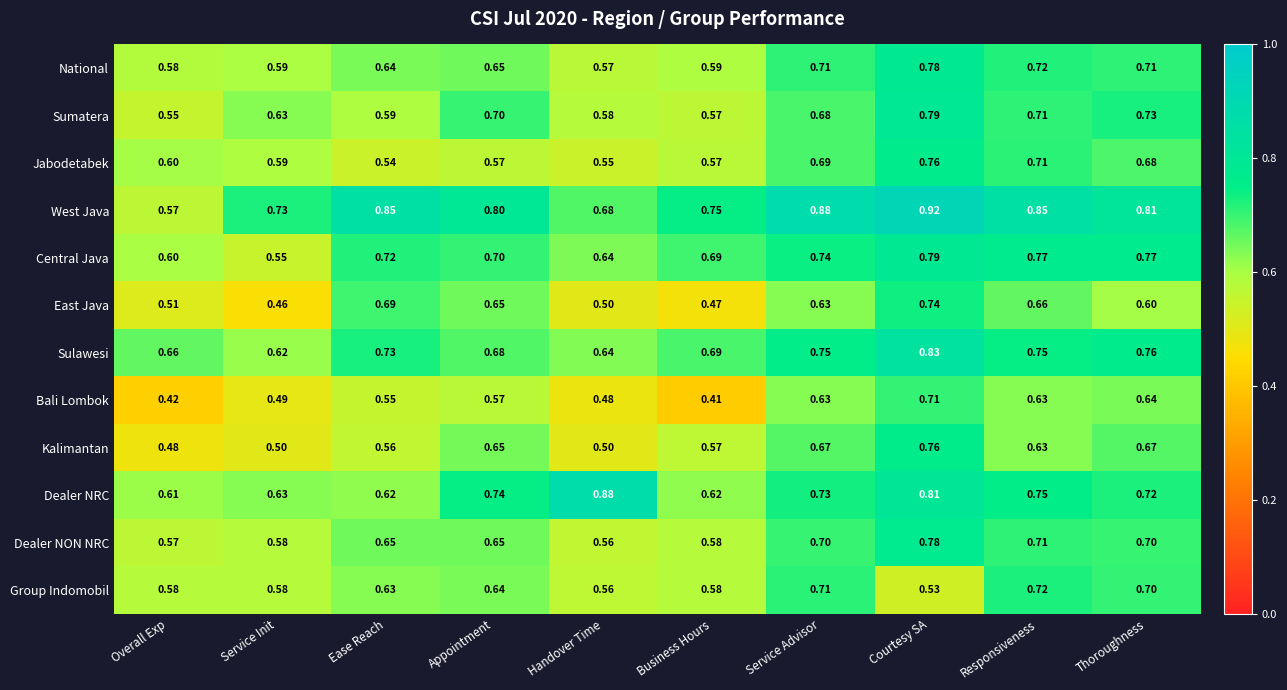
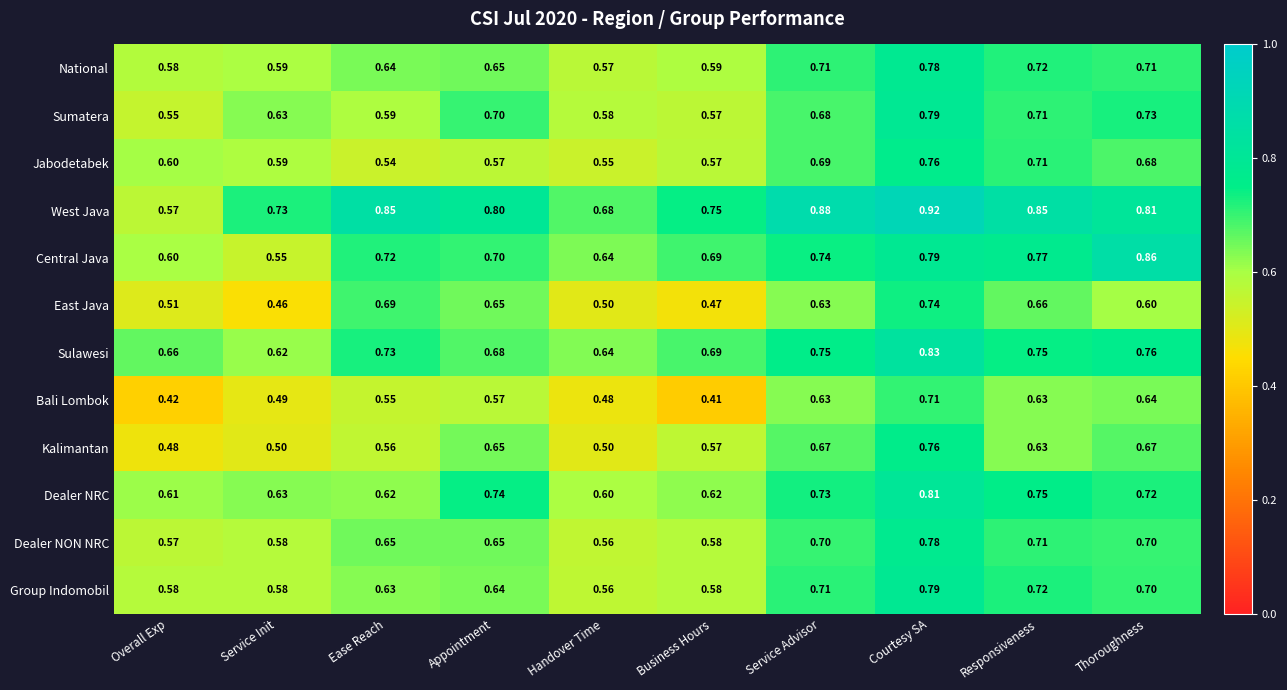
  {
    "National": {
      "Overall Exp": 0.58,
      "Service Init": 0.59,
      "Ease Reach": 0.64,
      "Appointment": 0.65,
      "Handover Time": 0.57,
      "Business Hours": 0.59,
      "Service Advisor": 0.71,
      "Courtesy SA": 0.78,
      "Responsiveness": 0.72,
      "Thoroughness": 0.71
    },
    "Sumatera": {
      "Overall Exp": 0.55,
      "Service Init": 0.63,
      "Ease Reach": 0.59,
      "Appointment": 0.70,
      "Handover Time": 0.58,
      "Business Hours": 0.57,
      "Service Advisor": 0.68,
      "Courtesy SA": 0.79,
      "Responsiveness": 0.71,
      "Thoroughness": 0.73
    },
    "Jabodetabek": {
      "Overall Exp": 0.60,
      "Service Init": 0.59,
      "Ease Reach": 0.54,
      "Appointment": 0.57,
      "Handover Time": 0.55,
      "Business Hours": 0.57,
      "Service Advisor": 0.69,
      "Courtesy SA": 0.76,
      "Responsiveness": 0.71,
      "Thoroughness": 0.68
    },
    "West Java": {
      "Overall Exp": 0.57,
      "Service Init": 0.73,
      "Ease Reach": 0.85,
      "Appointment": 0.80,
      "Handover Time": 0.68,
      "Business Hours": 0.75,
      "Service Advisor": 0.88,
      "Courtesy SA": 0.92,
      "Responsiveness": 0.85,
      "Thoroughness": 0.81
    },
    "Central Java": {
      "Overall Exp": 0.60,
      "Service Init": 0.55,
      "Ease Reach": 0.72,
      "Appointment": 0.70,
      "Handover Time": 0.64,
      "Business Hours": 0.69,
      "Service Advisor": 0.74,
      "Courtesy SA": 0.79,
      "Responsiveness": 0.77,
-     "Thoroughness": 0.77
+     "Thoroughness": 0.86
    },
    "East Java": {
      "Overall Exp": 0.51,
      "Service Init": 0.46,
      "Ease Reach": 0.69,
      "Appointment": 0.65,
      "Handover Time": 0.50,
      "Business Hours": 0.47,
      "Service Advisor": 0.63,
      "Courtesy SA": 0.74,
      "Responsiveness": 0.66,
      "Thoroughness": 0.60
    },
    "Sulawesi": {
      "Overall Exp": 0.66,
      "Service Init": 0.62,
      "Ease Reach": 0.73,
      "Appointment": 0.68,
      "Handover Time": 0.64,
      "Business Hours": 0.69,
      "Service Advisor": 0.75,
      "Courtesy SA": 0.83,
      "Responsiveness": 0.75,
      "Thoroughness": 0.76
    },
    "Bali Lombok": {
      "Overall Exp": 0.42,
      "Service Init": 0.49,
      "Ease Reach": 0.55,
      "Appointment": 0.57,
      "Handover Time": 0.48,
      "Business Hours": 0.41,
      "Service Advisor": 0.63,
      "Courtesy SA": 0.71,
      "Responsiveness": 0.63,
      "Thoroughness": 0.64
    },
    "Kalimantan": {
      "Overall Exp": 0.48,
      "Service Init": 0.50,
      "Ease Reach": 0.56,
      "Appointment": 0.65,
      "Handover Time": 0.50,
      "Business Hours": 0.57,
      "Service Advisor": 0.67,
      "Courtesy SA": 0.76,
      "Responsiveness": 0.63,
      "Thoroughness": 0.67
    },
    "Dealer NRC": {
      "Overall Exp": 0.61,
      "Service Init": 0.63,
      "Ease Reach": 0.62,
      "Appointment": 0.74,
-     "Handover Time": 0.88,
+     "Handover Time": 0.60,
      "Business Hours": 0.62,
      "Service Advisor": 0.73,
      "Courtesy SA": 0.81,
      "Responsiveness": 0.75,
      "Thoroughness": 0.72
    },
    "Dealer NON NRC": {
      "Overall Exp": 0.57,
      "Service Init": 0.58,
      "Ease Reach": 0.65,
      "Appointment": 0.65,
      "Handover Time": 0.56,
      "Business Hours": 0.58,
      "Service Advisor": 0.70,
      "Courtesy SA": 0.78,
      "Responsiveness": 0.71,
      "Thoroughness": 0.70
    },
    "Group Indomobil": {
      "Overall Exp": 0.58,
      "Service Init": 0.58,
      "Ease Reach": 0.63,
      "Appointment": 0.64,
      "Handover Time": 0.56,
      "Business Hours": 0.58,
      "Service Advisor": 0.71,
-     "Courtesy SA": 0.53,
+     "Courtesy SA": 0.79,
      "Responsiveness": 0.72,
      "Thoroughness": 0.70
    }
  }
